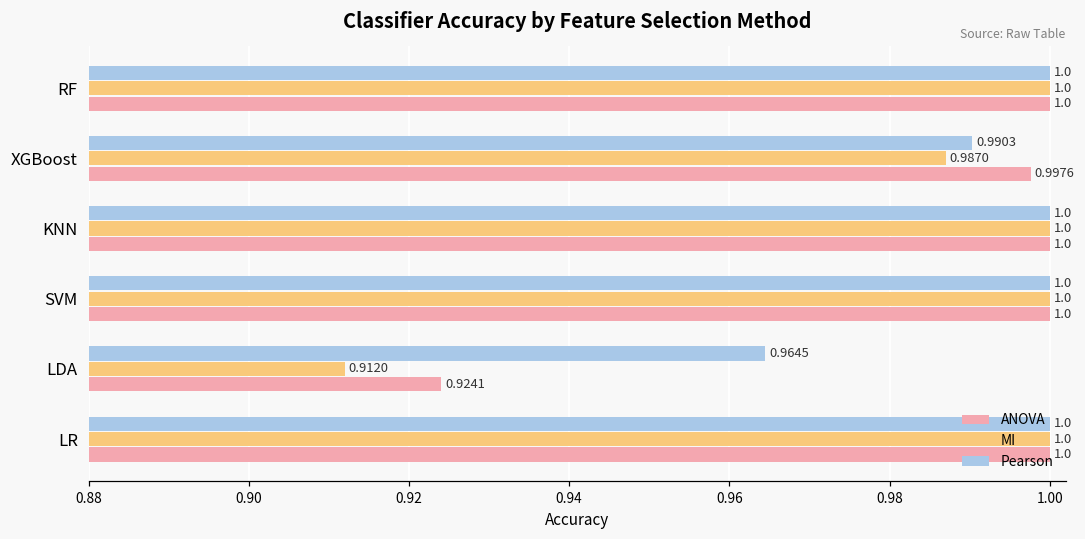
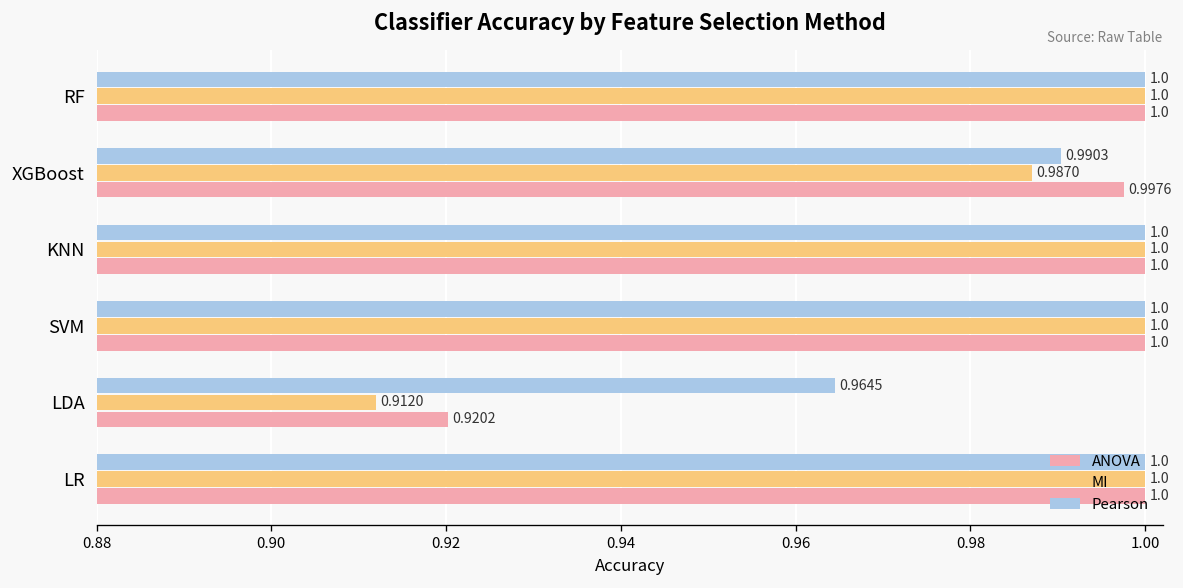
  {
    "ANOVA": {
      "RF": 1.0,
      "XGBoost": 0.9976,
      "KNN": 1.0,
      "SVM": 1.0,
-     "LDA": 0.9241,
+     "LDA": 0.9202,
      "LR": 1.0
    },
    "MI": {
      "RF": 1.0,
      "XGBoost": 0.9870,
      "KNN": 1.0,
      "SVM": 1.0,
      "LDA": 0.9120,
      "LR": 1.0
    },
    "Pearson": {
      "RF": 1.0,
      "XGBoost": 0.9903,
      "KNN": 1.0,
      "SVM": 1.0,
      "LDA": 0.9645,
      "LR": 1.0
    }
  }
